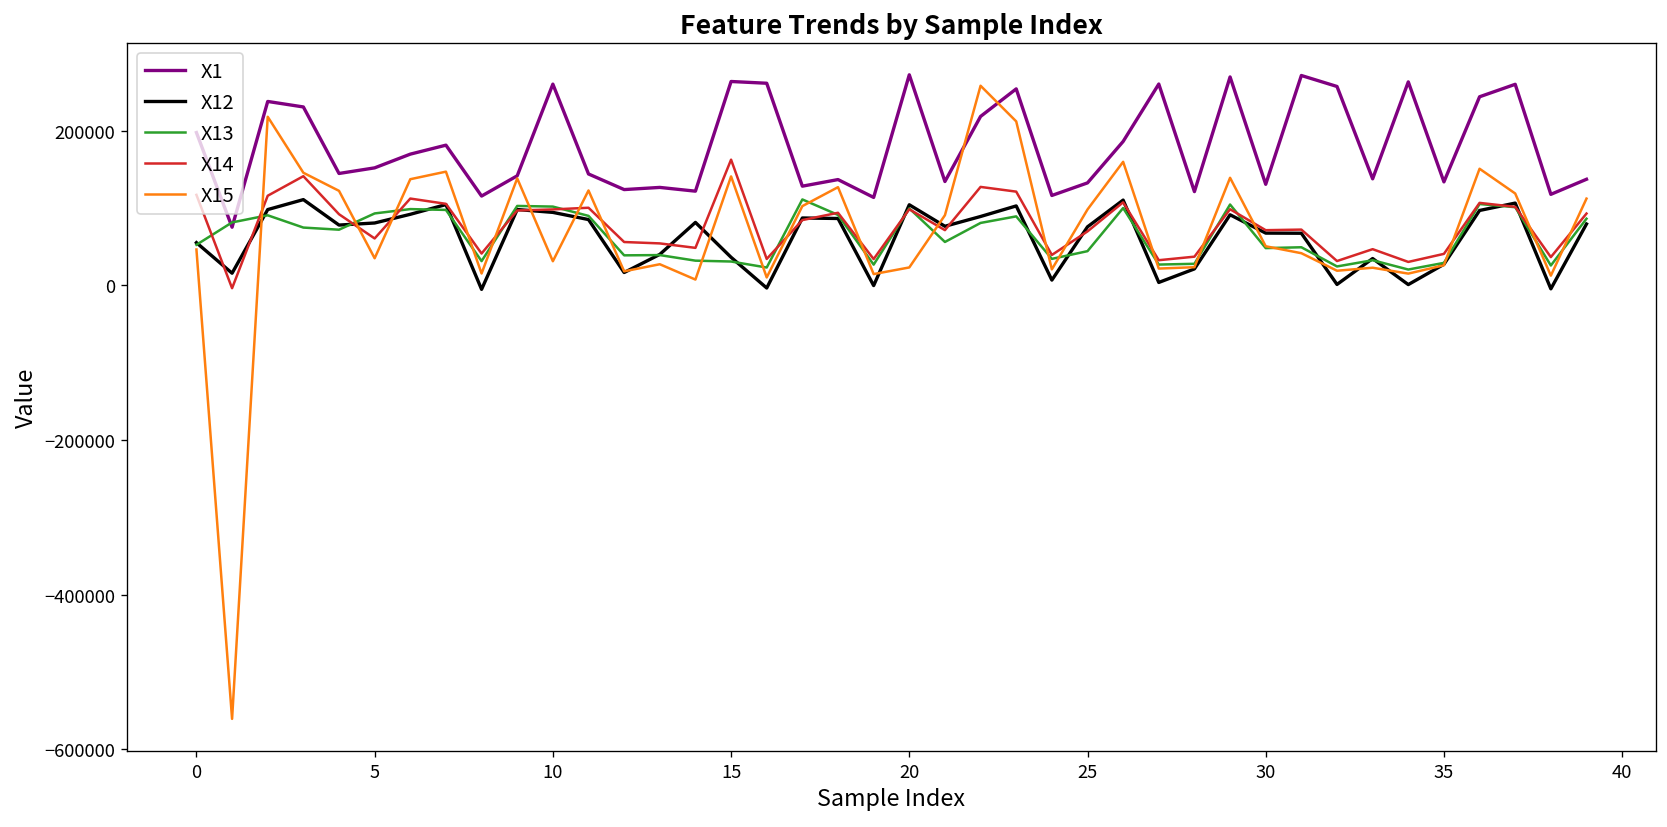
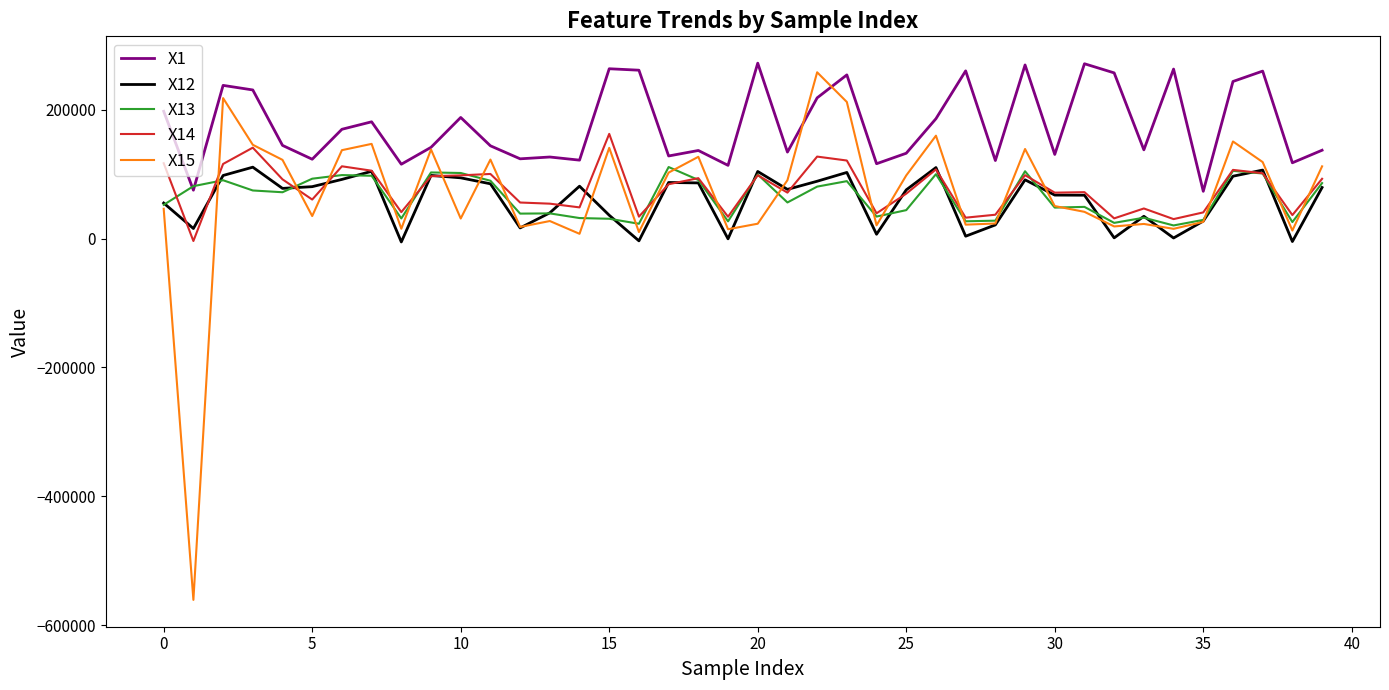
  {
    "X1": {
-     "5": 150000,
-     "10": 260000,
+     "5": 120000,
+     "10": 190000,
      "15": 260000,
      "20": 270000,
      "25": 130000,
      "30": 130000,
-     "35": 130000
+     "35": 70000
    },
    "X12": {
      "5": 80000,
      "15": 40000,
      "20": 100000,
      "25": 80000
    },
    "X13": {
      "5": 90000,
      "15": 30000,
      "25": 40000
    },
    "X14": {
      "5": 60000,
      "15": 160000,
      "25": 70000,
      "35": 40000
    },
    "X15": {
      "0": 50000,
      "5": 30000,
      "10": 30000,
      "15": 140000,
      "20": 20000,
      "25": 100000
    }
  }
